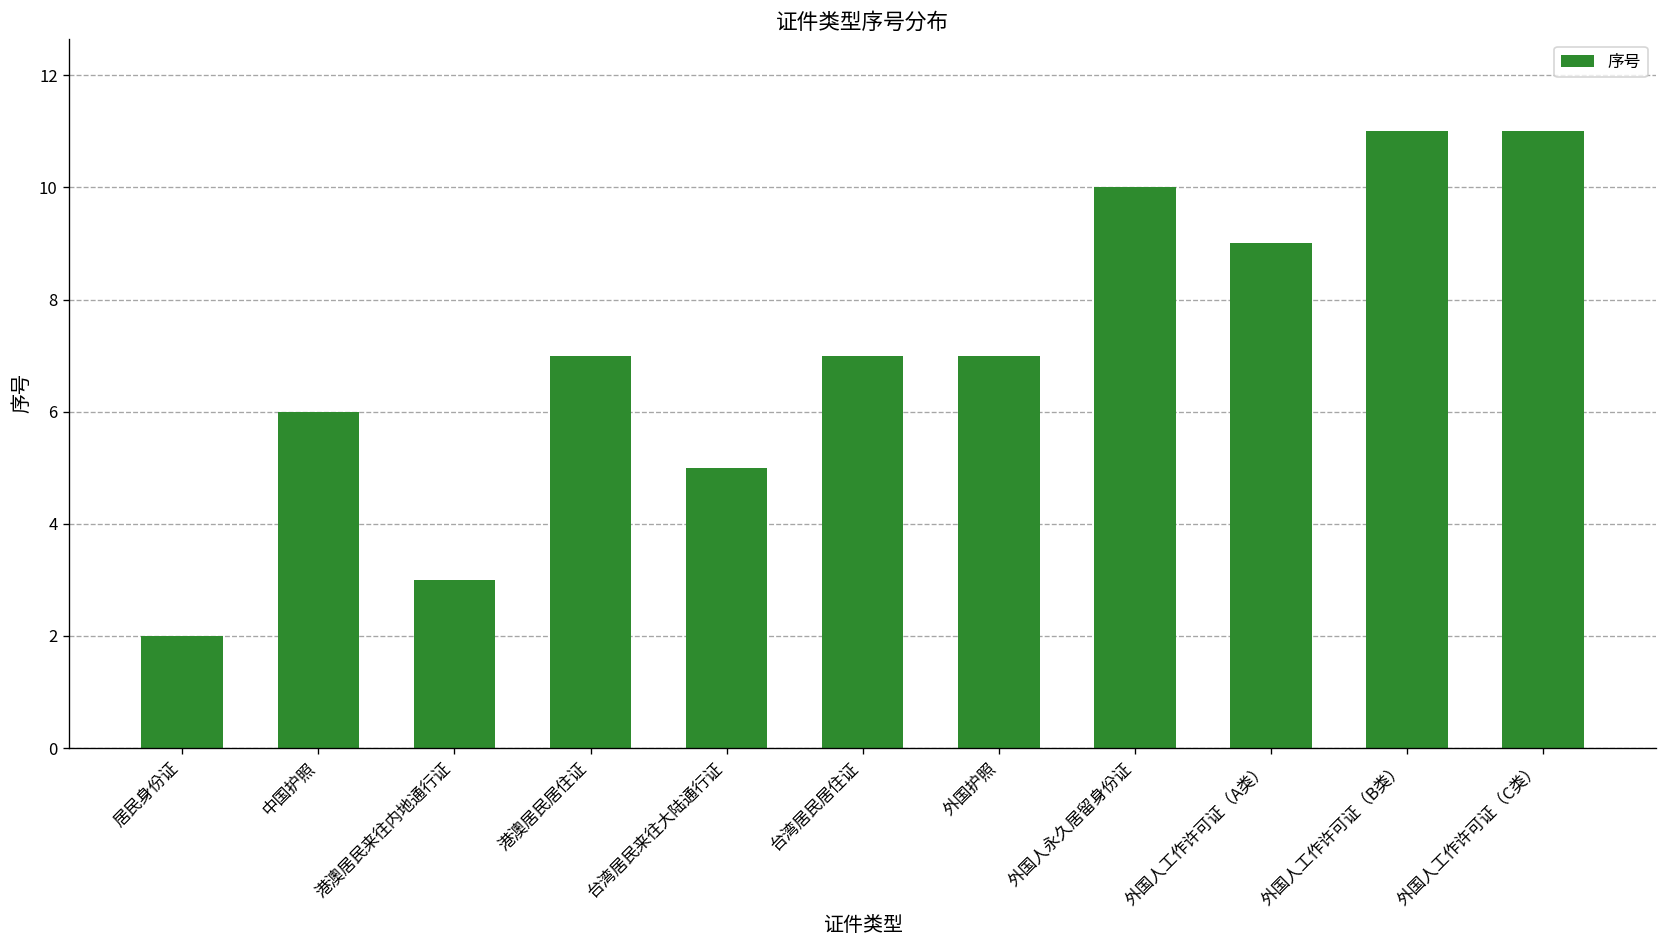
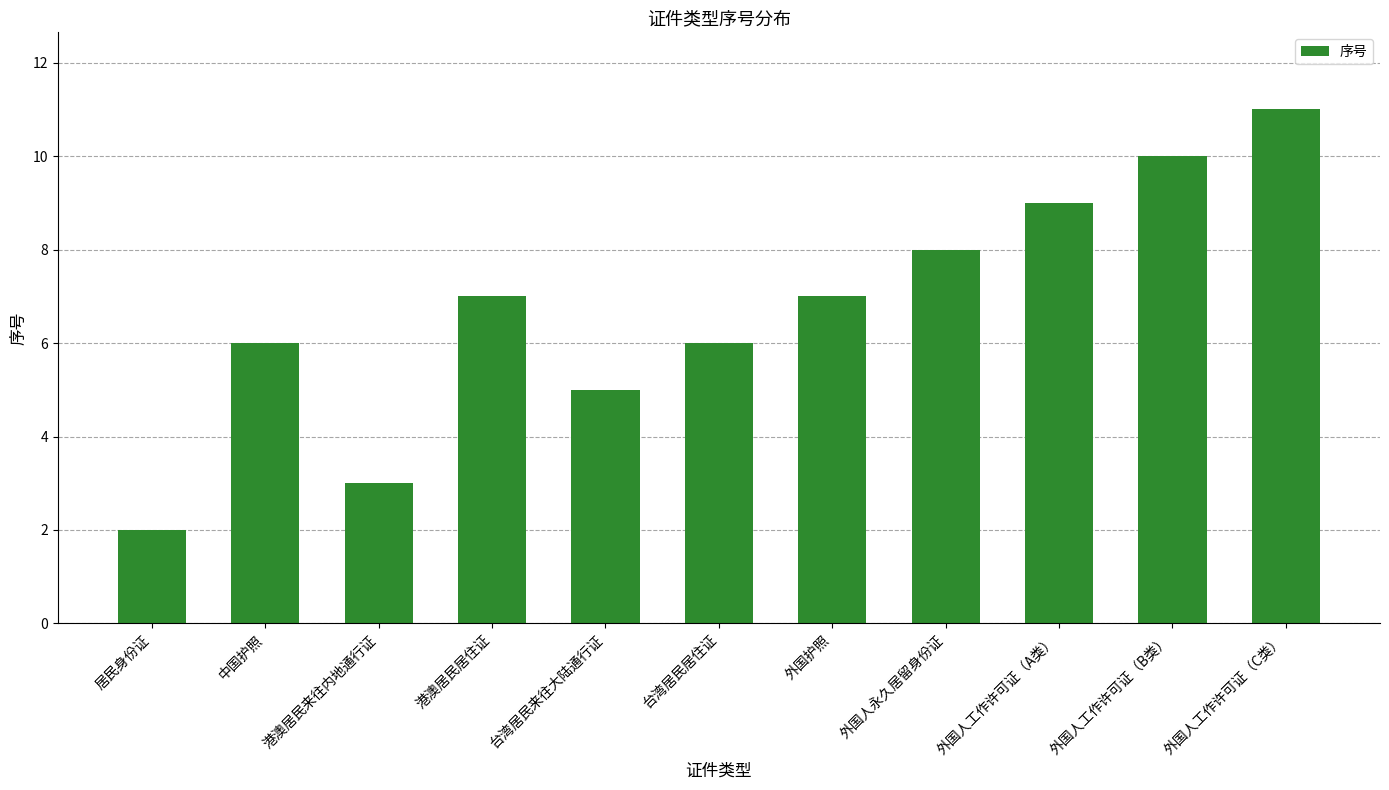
  {
    "居民身份证": 2,
    "中国护照": 6,
    "港澳居民来往内地通行证": 3,
    "港澳居民居住证": 7,
    "台湾居民来往大陆通行证": 5,
-   "台湾居民居住证": 7,
+   "台湾居民居住证": 6,
    "外国护照": 7,
-   "外国人永久居留身份证": 10,
+   "外国人永久居留身份证": 8,
    "外国人工作许可证（A类）": 9,
-   "外国人工作许可证（B类）": 11,
+   "外国人工作许可证（B类）": 10,
    "外国人工作许可证（C类）": 11
  }
